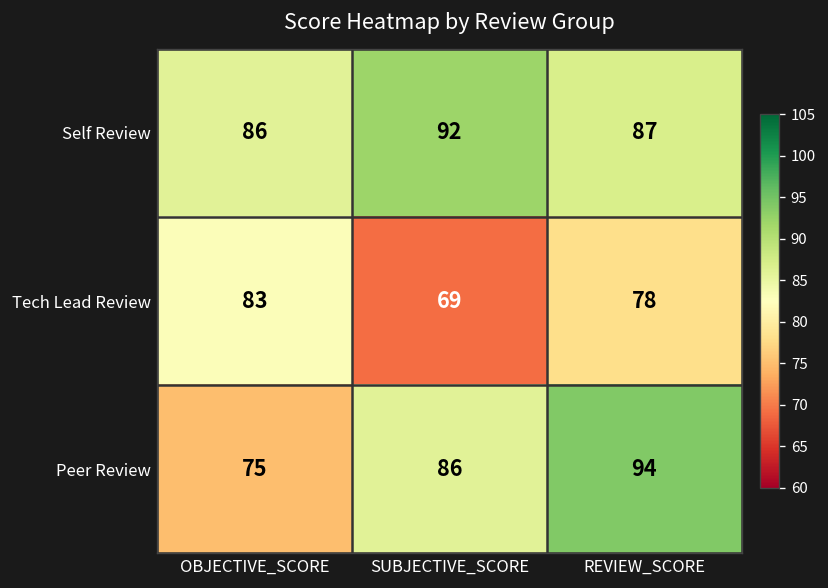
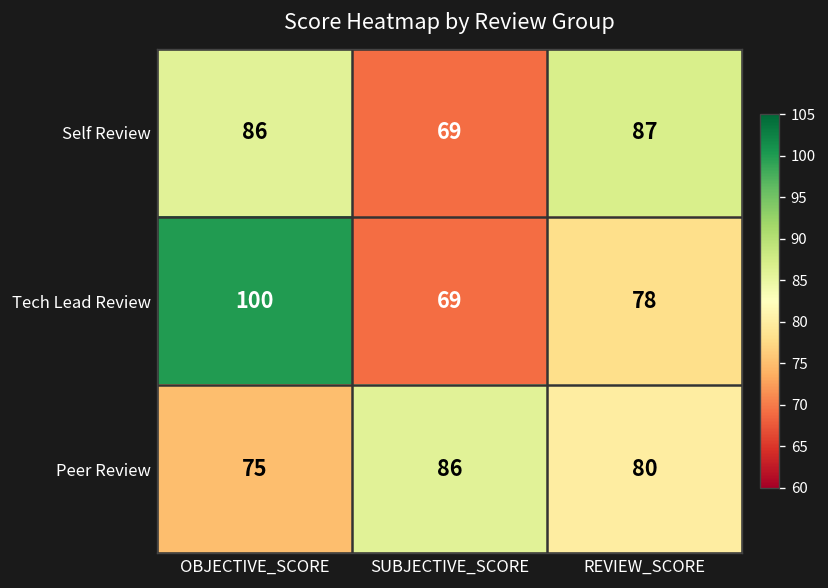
  {
    "Self Review": {
      "OBJECTIVE_SCORE": 86,
-     "SUBJECTIVE_SCORE": 92,
+     "SUBJECTIVE_SCORE": 69,
      "REVIEW_SCORE": 87
    },
    "Tech Lead Review": {
-     "OBJECTIVE_SCORE": 83,
+     "OBJECTIVE_SCORE": 100,
      "SUBJECTIVE_SCORE": 69,
      "REVIEW_SCORE": 78
    },
    "Peer Review": {
      "OBJECTIVE_SCORE": 75,
      "SUBJECTIVE_SCORE": 86,
-     "REVIEW_SCORE": 94
+     "REVIEW_SCORE": 80
    }
  }
